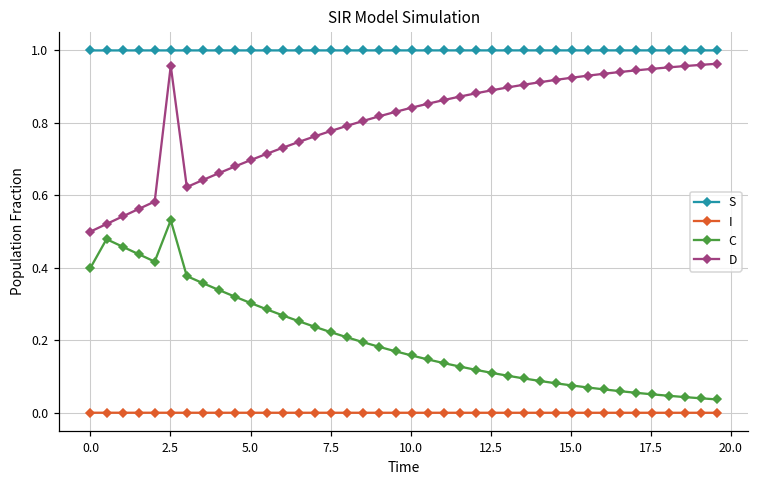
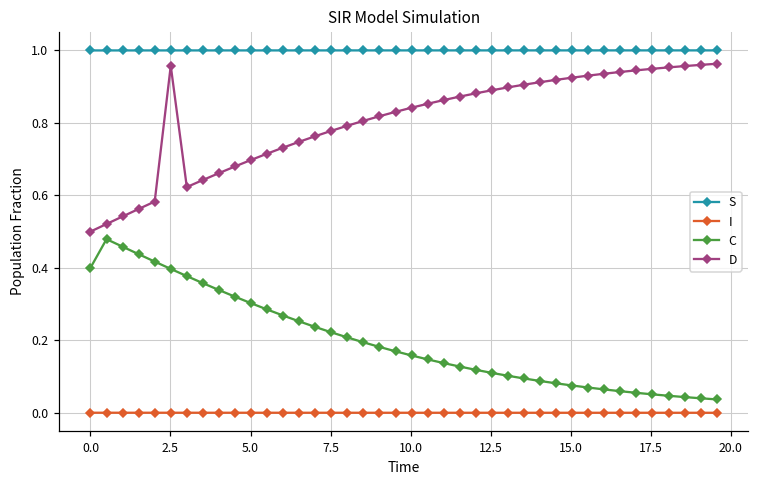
  {
    "S": {
      "0.0": 1.00,
      "2.5": 1.00
    },
    "I": {
      "0.0": 0.00,
      "2.5": 0.00
    },
    "C": {
      "0.0": 0.40,
-     "2.5": 0.53
+     "2.5": 0.40
    },
    "D": {
      "0.0": 0.50,
      "2.5": 0.96
    }
  }
